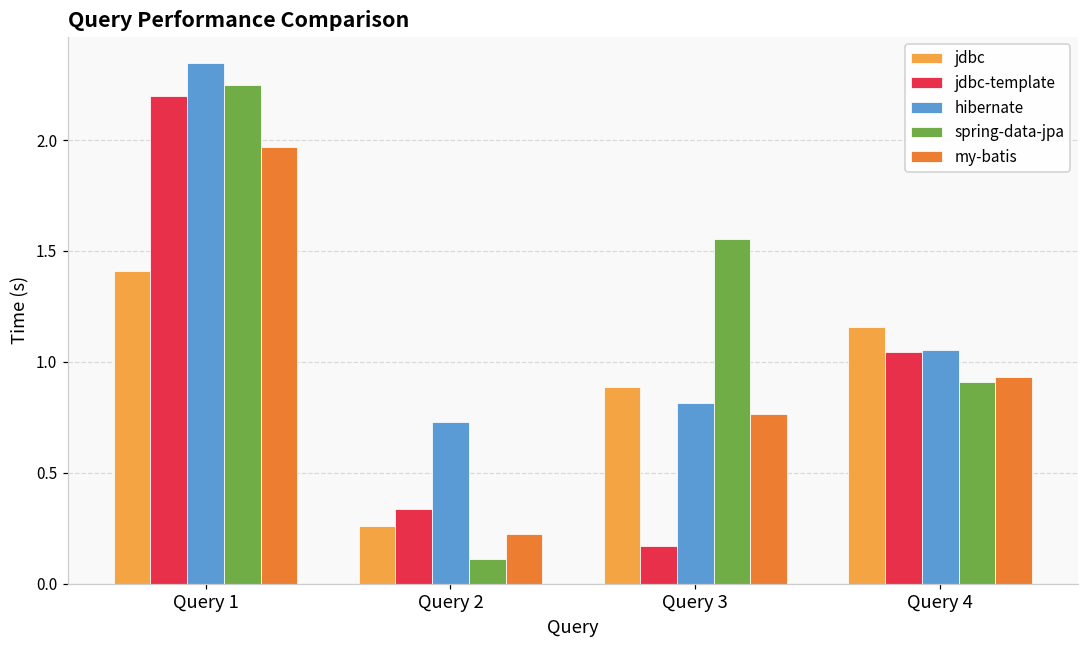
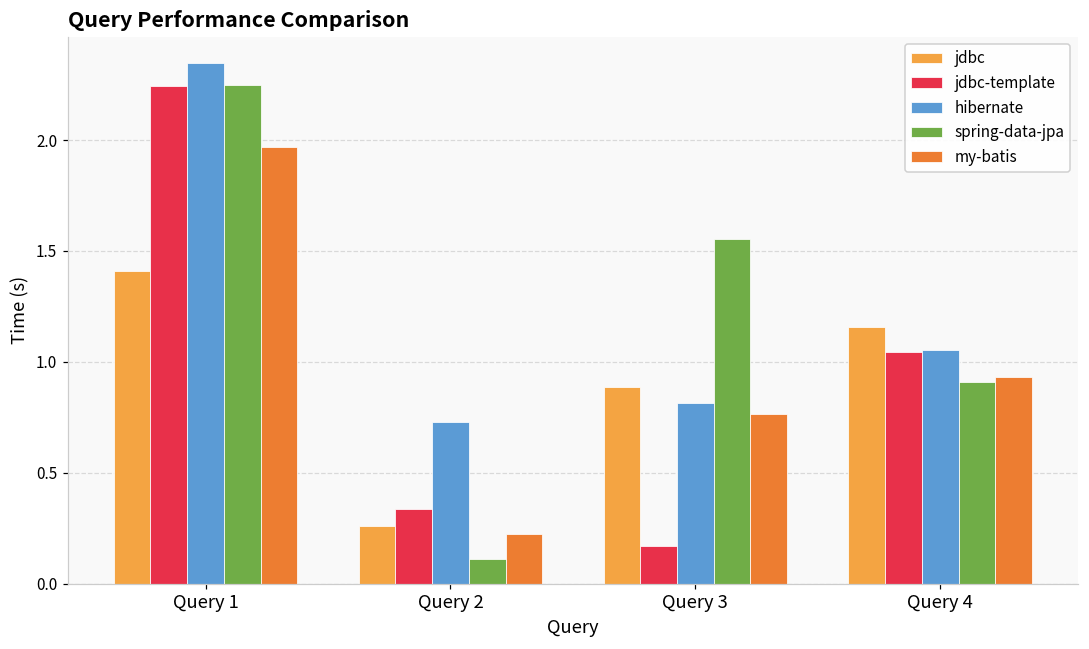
  {
    "jdbc-template": {
-     "Query 1": 2.20,
+     "Query 1": 2.25,
      "Query 2": 0.34,
      "Query 3": 0.17,
      "Query 4": 1.05
    },
    "hibernate": {
      "Query 1": 2.35,
      "Query 2": 0.73,
      "Query 3": 0.81,
      "Query 4": 1.05
    },
    "spring-data-jpa": {
      "Query 1": 2.25,
      "Query 2": 0.11,
      "Query 3": 1.55,
      "Query 4": 0.91
    }
  }
